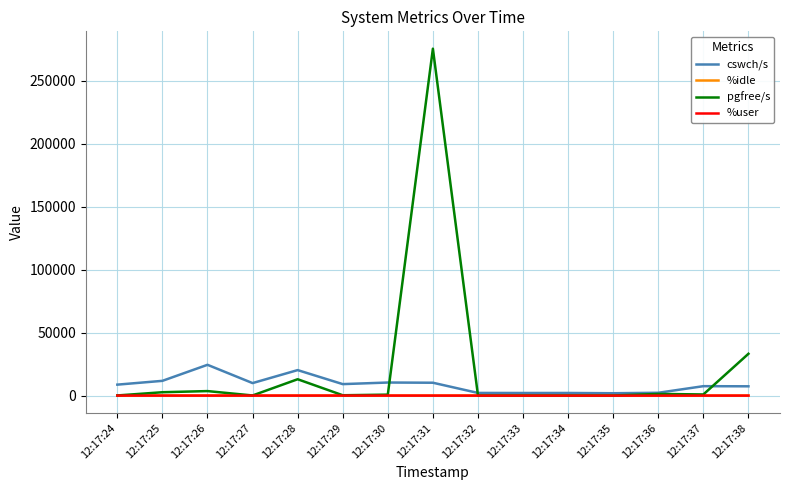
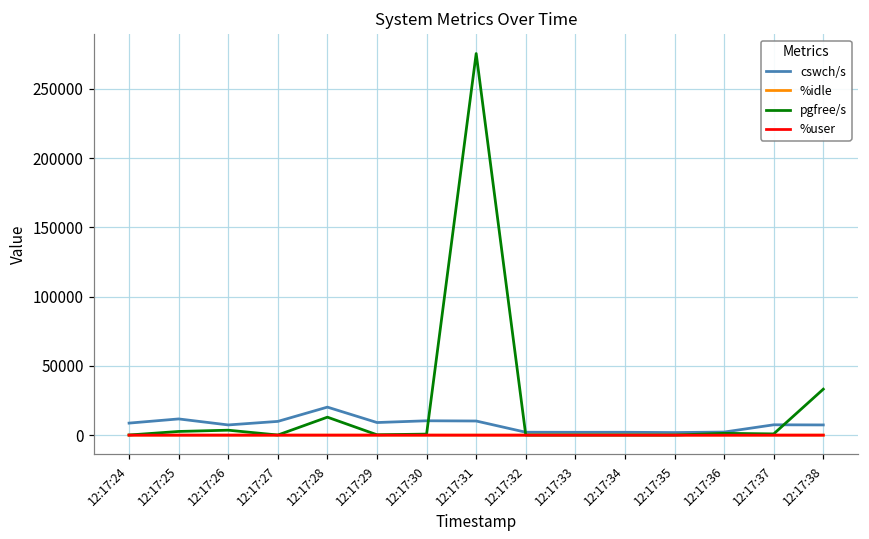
  {
    "cswch/s": {
      "12:17:24": 9000,
      "12:17:25": 12000,
-     "12:17:26": 24000,
+     "12:17:26": 7000,
      "12:17:27": 10000,
      "12:17:28": 20000,
      "12:17:29": 9000,
      "12:17:30": 10000,
      "12:17:31": 10000,
      "12:17:32": 2000,
      "12:17:37": 8000,
      "12:17:38": 7000
    },
    "%user": {
      "12:17:25": 0,
      "12:17:26": 0,
      "12:17:28": 0,
      "12:17:31": 0,
      "12:17:38": 0
    },
    "pgfree/s": {
      "12:17:25": 3000,
      "12:17:26": 4000,
      "12:17:28": 13000,
      "12:17:31": 275000,
      "12:17:38": 33000
    }
  }
